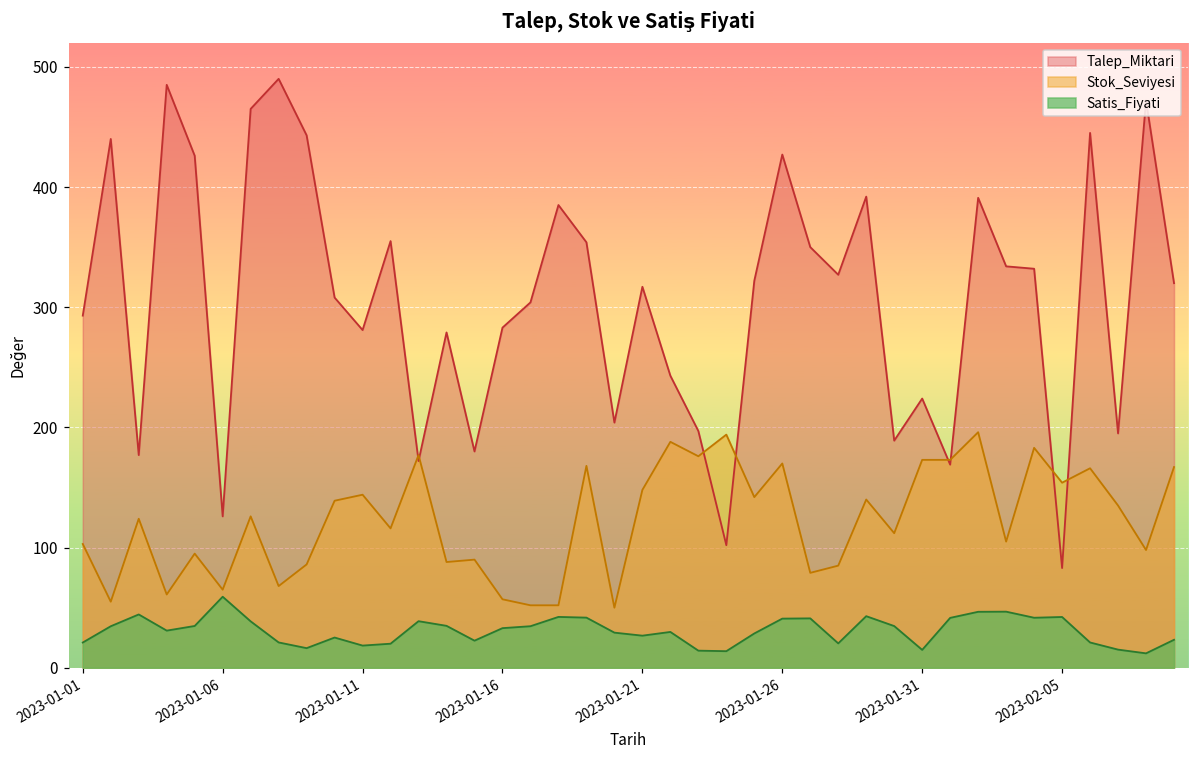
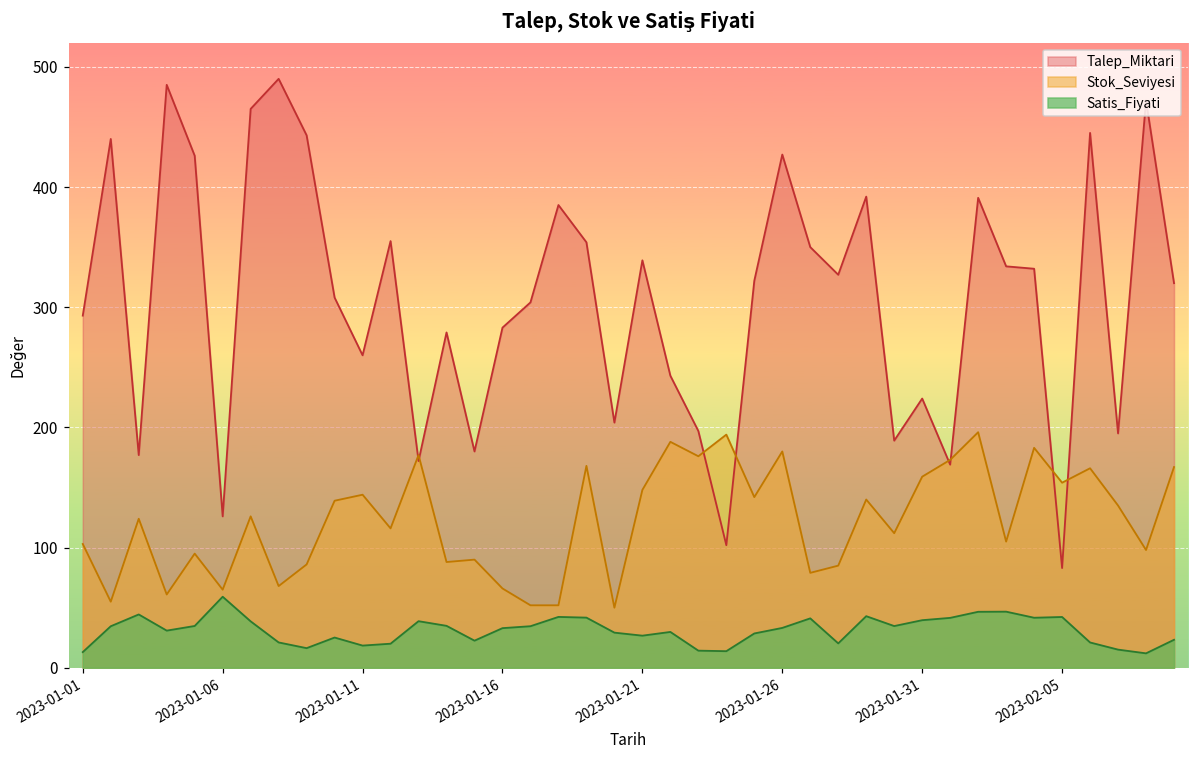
  {
    "Talep_Miktari": {
      "2023-01-01": 293,
      "2023-01-06": 126,
-     "2023-01-11": 281,
+     "2023-01-11": 260,
      "2023-01-16": 283,
-     "2023-01-21": 317,
+     "2023-01-21": 339,
      "2023-01-26": 427,
      "2023-01-31": 224,
      "2023-02-05": 83
    },
    "Stok_Seviyesi": {
      "2023-01-01": 103,
      "2023-01-06": 65,
      "2023-01-11": 144,
-     "2023-01-16": 57,
+     "2023-01-16": 66,
      "2023-01-21": 148,
-     "2023-01-26": 170,
-     "2023-01-31": 173,
+     "2023-01-26": 180,
+     "2023-01-31": 159,
      "2023-02-05": 154
    },
    "Satis_Fiyati": {
-     "2023-01-01": 21,
+     "2023-01-01": 13,
      "2023-01-06": 59,
      "2023-01-11": 18,
      "2023-01-16": 33,
      "2023-01-21": 27,
-     "2023-01-26": 41,
-     "2023-01-31": 15,
+     "2023-01-26": 33,
+     "2023-01-31": 40,
      "2023-02-05": 42
    }
  }
